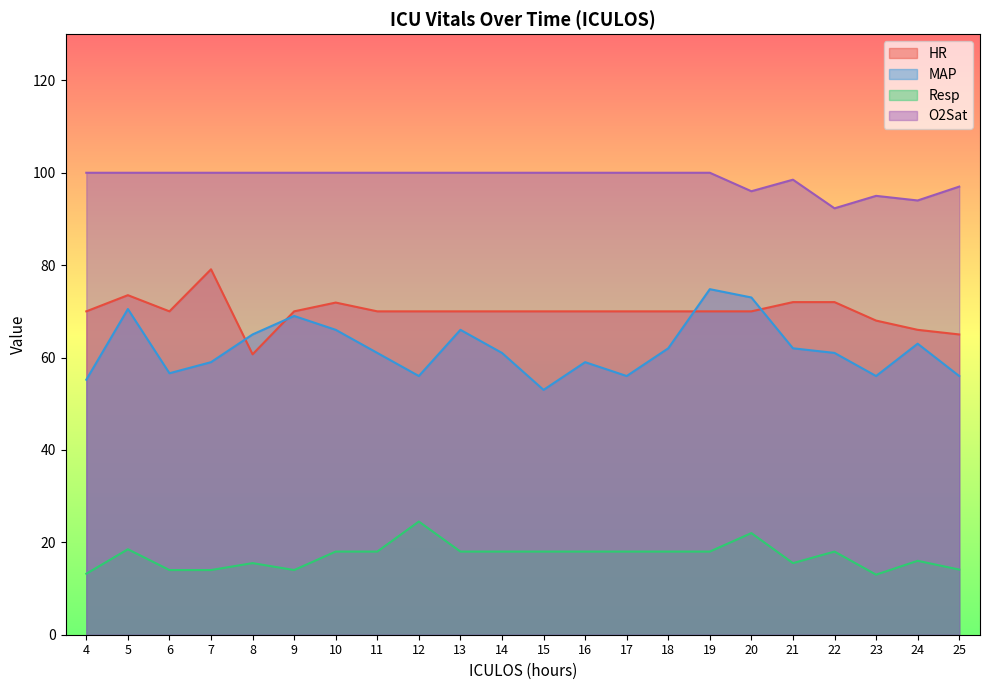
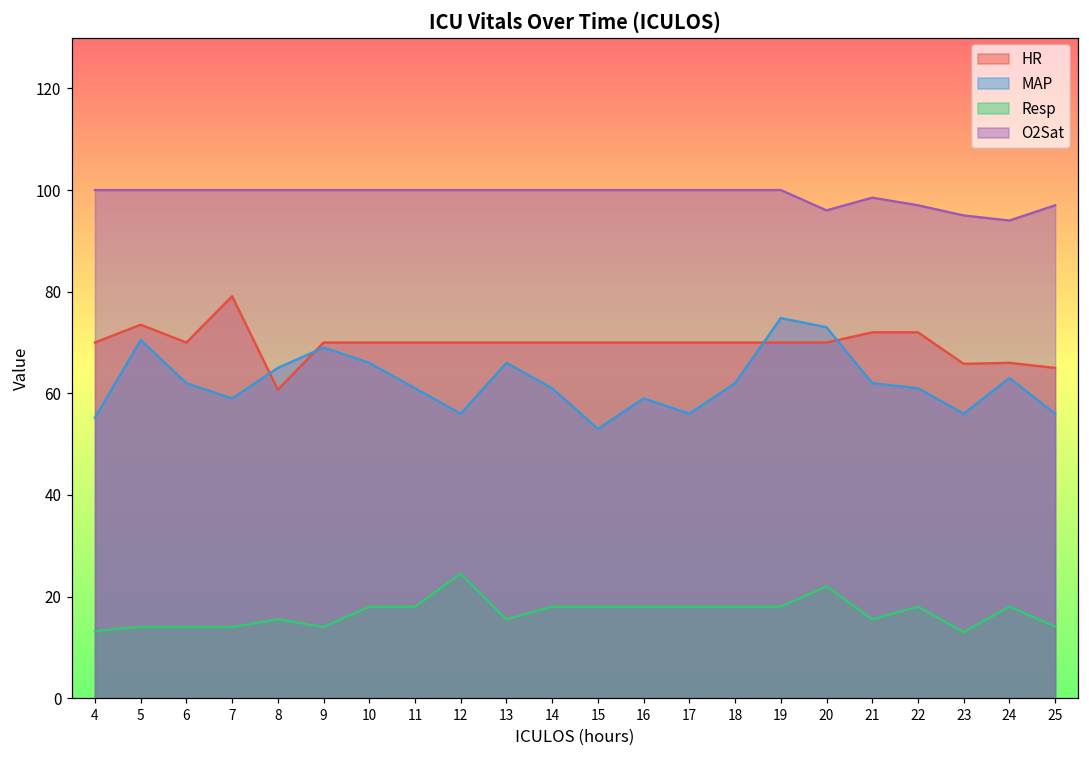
  {
    "HR": {
      "4": 70,
      "5": 74,
      "6": 70,
      "7": 79,
      "8": 61,
      "9": 70,
-     "10": 72,
+     "10": 70,
      "11": 70,
      "12": 70,
      "13": 70,
      "14": 70,
      "15": 70,
      "16": 70,
      "17": 70,
      "18": 70,
      "19": 70,
      "20": 70,
      "21": 72,
      "22": 72,
-     "23": 68,
+     "23": 66,
      "24": 66,
      "25": 65
    },
    "MAP": {
      "4": 55,
      "5": 71,
-     "6": 57,
+     "6": 62,
      "7": 59,
      "8": 65,
      "9": 69,
      "10": 66,
      "11": 61,
      "12": 56,
      "13": 66,
      "14": 61,
      "15": 53,
      "16": 59,
      "17": 56,
      "18": 62,
      "19": 75,
      "20": 73,
      "21": 62,
      "22": 61,
      "23": 56,
      "24": 63,
      "25": 56
    },
    "Resp": {
      "4": 13,
-     "5": 19,
+     "5": 14,
      "6": 14,
      "7": 14,
      "8": 16,
      "9": 14,
      "10": 18,
      "11": 18,
      "12": 25,
-     "13": 18,
+     "13": 16,
      "14": 18,
      "15": 18,
      "16": 18,
      "17": 18,
      "18": 18,
      "19": 18,
      "20": 22,
      "21": 16,
      "22": 18,
      "23": 13,
-     "24": 16,
+     "24": 18,
      "25": 14
    },
    "O2Sat": {
      "4": 100,
      "5": 100,
      "6": 100,
      "7": 100,
      "8": 100,
      "9": 100,
      "10": 100,
      "11": 100,
      "12": 100,
      "13": 100,
      "14": 100,
      "15": 100,
      "16": 100,
      "17": 100,
      "18": 100,
      "19": 100,
      "20": 96,
      "21": 99,
-     "22": 92,
+     "22": 97,
      "23": 95,
      "24": 94,
      "25": 97
    }
  }
